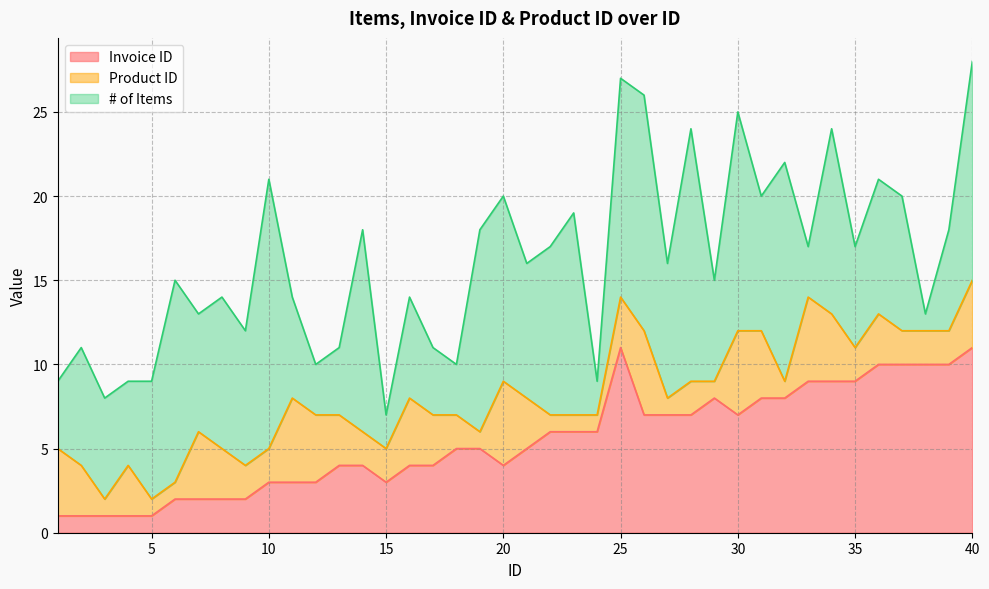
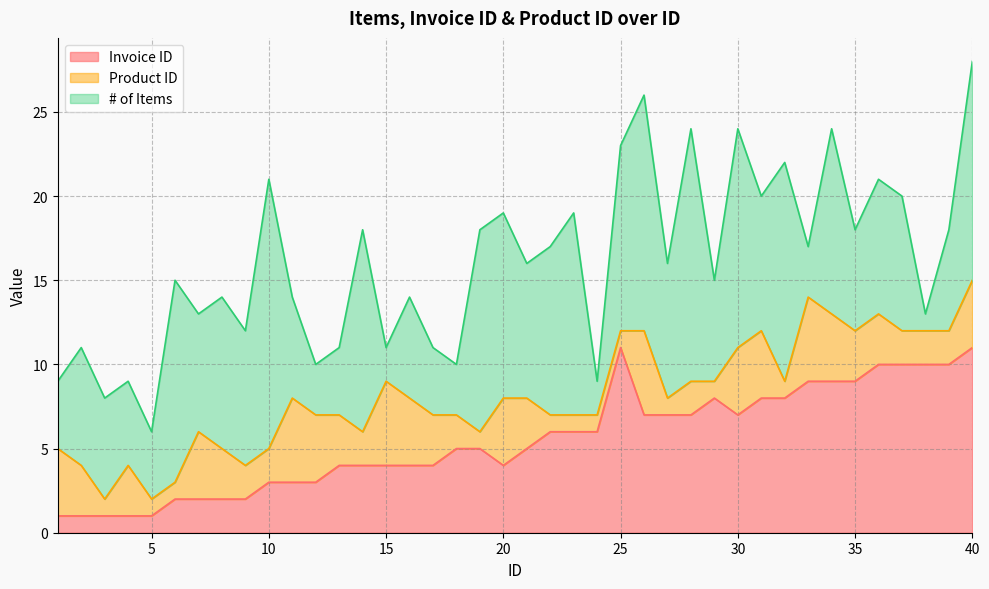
  {
    "Invoice ID": {
      "5": 1,
      "10": 3,
-     "15": 3,
+     "15": 4,
      "20": 4,
      "25": 11,
      "30": 7,
      "35": 9,
      "40": 11
    },
    "Product ID": {
      "5": 2,
      "10": 5,
-     "15": 2,
-     "20": 5,
-     "25": 3,
-     "30": 5,
-     "35": 2,
+     "15": 5,
+     "20": 4,
+     "25": 1,
+     "30": 4,
+     "35": 3,
      "40": 15
    },
    "# of Items": {
-     "5": 7,
+     "5": 4,
      "10": 21,
-     "25": 13,
+     "25": 11,
      "40": 28
    }
  }
